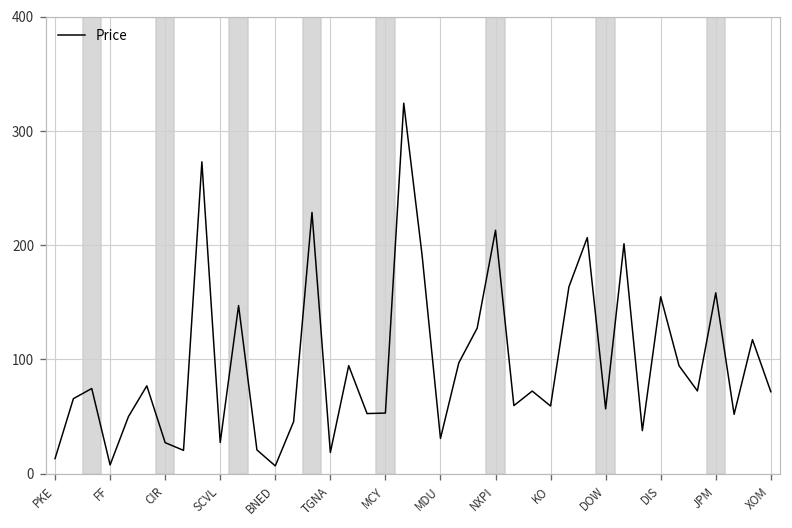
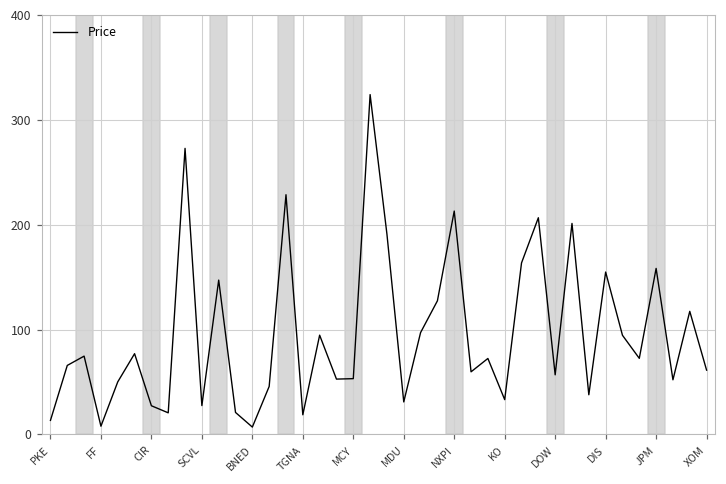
  {
    "PKE": 10,
    "SCVL": 30,
    "TGNA": 20,
    "MDU": 30,
    "NXPI": 210,
-   "KO": 60,
-   "XOM": 70
+   "KO": 30,
+   "XOM": 60
  }
